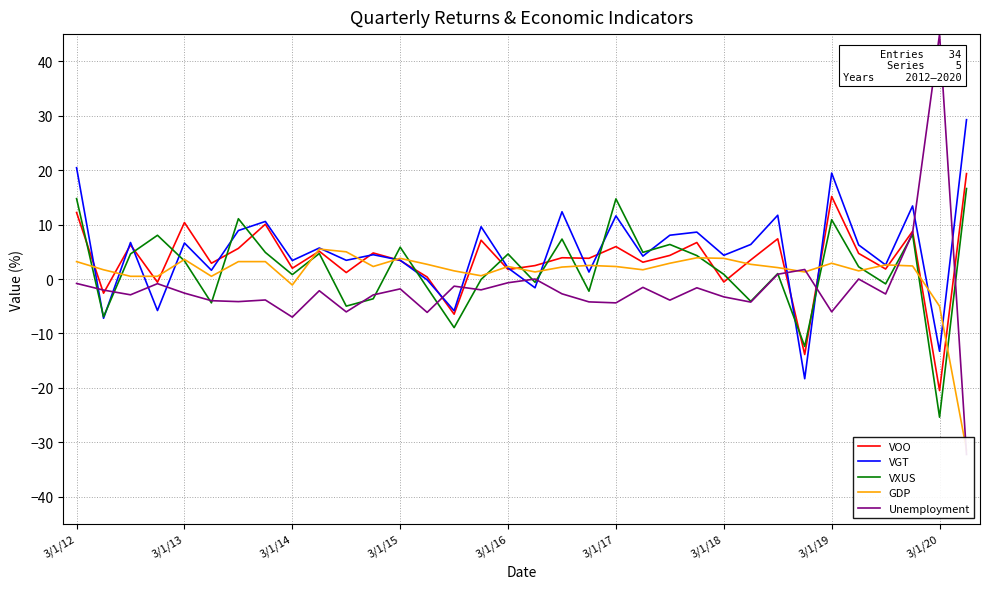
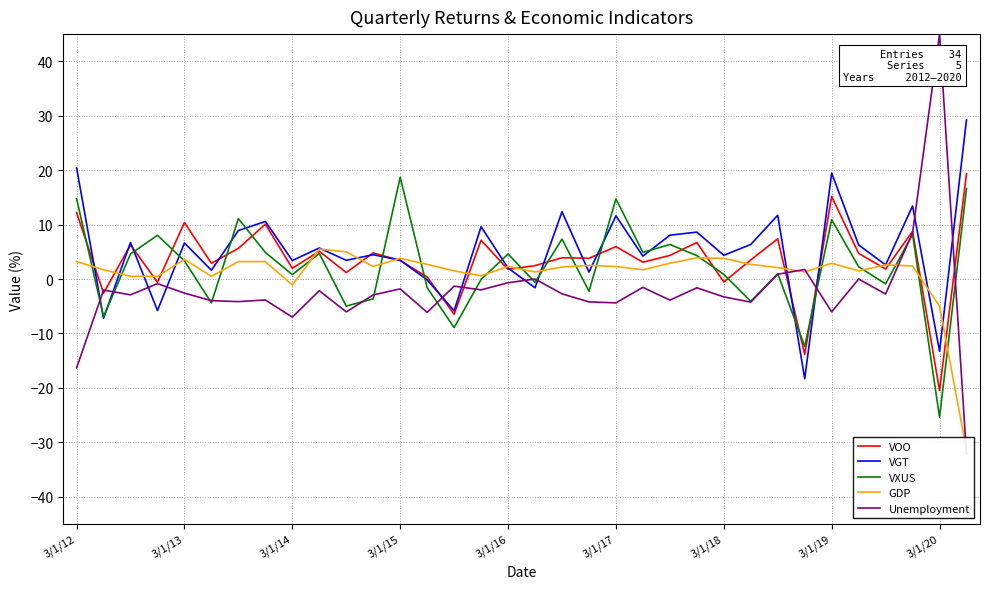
  {
    "VOO": {
      "3/1/12": 12,
      "3/1/13": 10,
      "3/1/14": 2,
      "3/1/17": 6,
      "3/1/18": -1,
      "3/1/19": 15,
      "3/1/20": -21
    },
    "VGT": {
      "3/1/12": 20,
      "3/1/13": 7,
      "3/1/14": 3,
      "3/1/17": 12,
      "3/1/18": 4,
      "3/1/19": 19,
      "3/1/20": -13
    },
    "VXUS": {
      "3/1/12": 15,
      "3/1/14": 1,
-     "3/1/15": 6,
+     "3/1/15": 19,
      "3/1/16": 5,
      "3/1/17": 15,
      "3/1/18": 1,
      "3/1/19": 11,
      "3/1/20": -25
    },
    "GDP": {
      "3/1/12": 3,
      "3/1/14": -1,
      "3/1/17": 2,
      "3/1/18": 4,
      "3/1/19": 3,
      "3/1/20": -5
    },
    "Unemployment": {
-     "3/1/12": -1,
+     "3/1/12": -16,
      "3/1/13": -3,
      "3/1/14": -7,
      "3/1/15": -2,
      "3/1/16": -1,
      "3/1/17": -4,
      "3/1/18": -3,
      "3/1/19": -6
    }
  }
